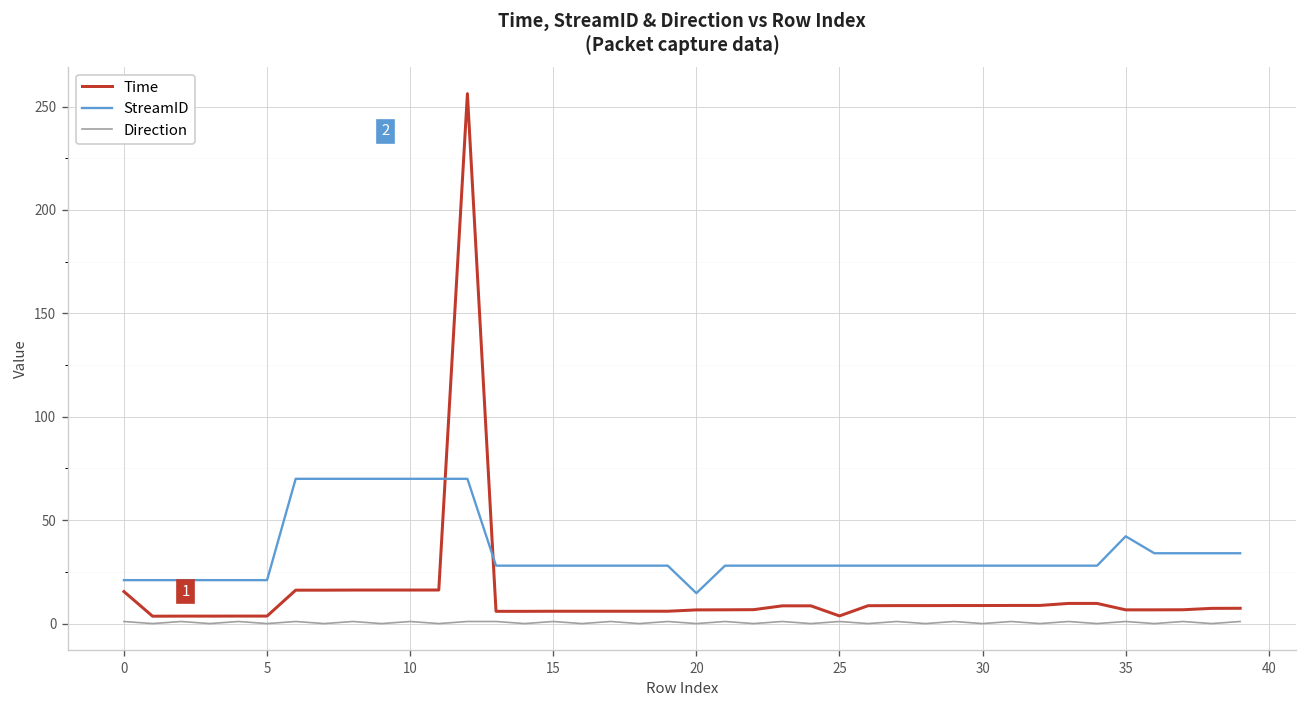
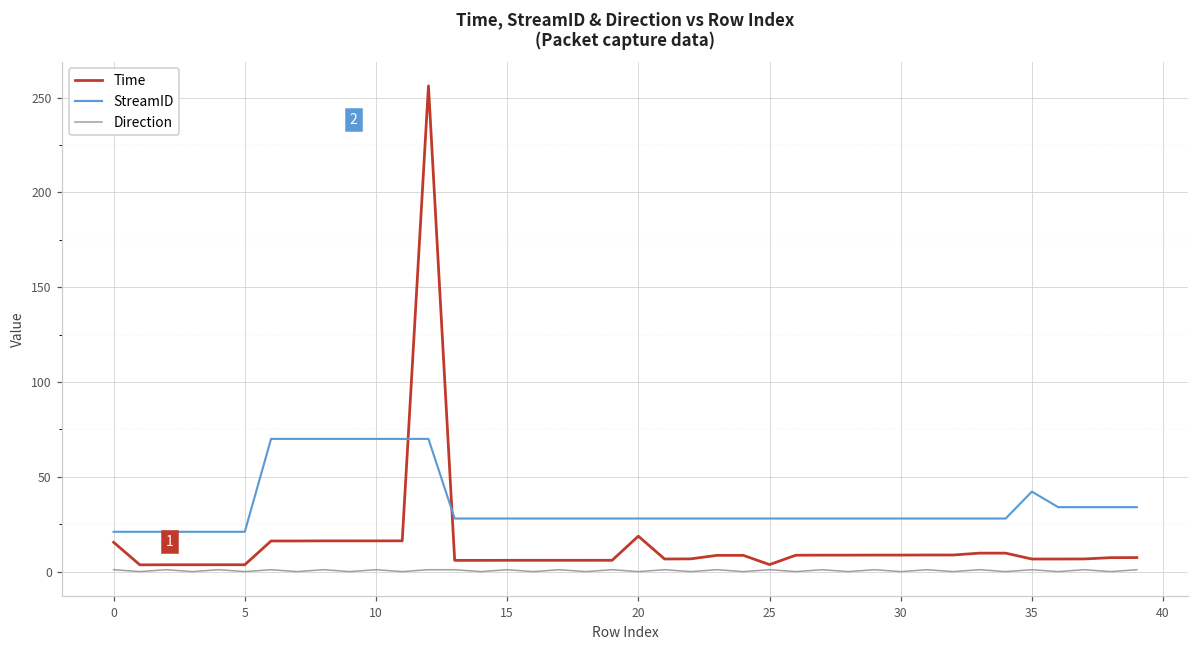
  {
    "Time": {
      "0": 15,
      "5": 4,
      "10": 16,
      "15": 6,
-     "20": 7,
+     "20": 19,
      "25": 4,
      "30": 9,
      "35": 7
    },
    "StreamID": {
      "0": 21,
      "5": 21,
      "10": 70,
      "15": 28,
-     "20": 15,
+     "20": 28,
      "25": 28,
      "30": 28,
      "35": 42
    },
    "Direction": {
      "0": 1,
      "5": 0,
      "10": 1,
      "15": 1,
      "20": 0,
      "25": 1,
      "30": 0,
      "35": 1
    }
  }
